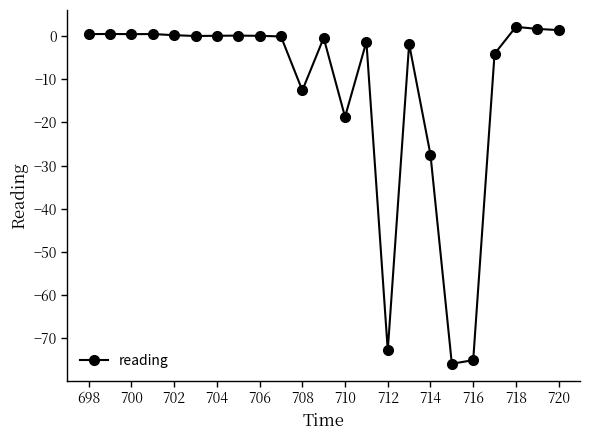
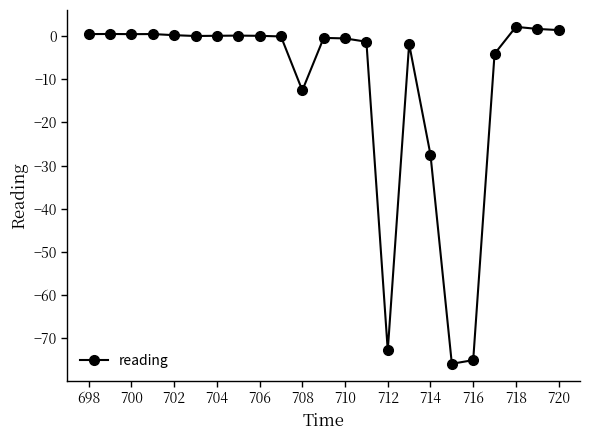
  {
    "698": 0,
    "700": 0,
    "702": 0,
    "704": 0,
    "706": 0,
    "708": -13,
-   "710": -19,
+   "710": -1,
    "712": -73,
    "714": -27,
    "716": -75,
    "718": 2,
    "720": 1
  }
